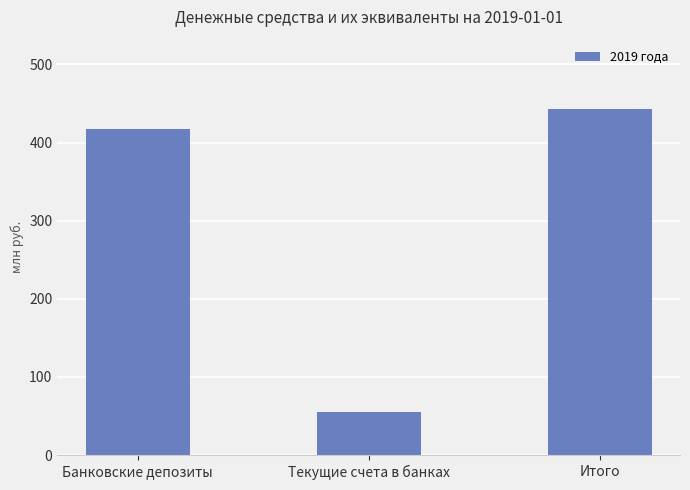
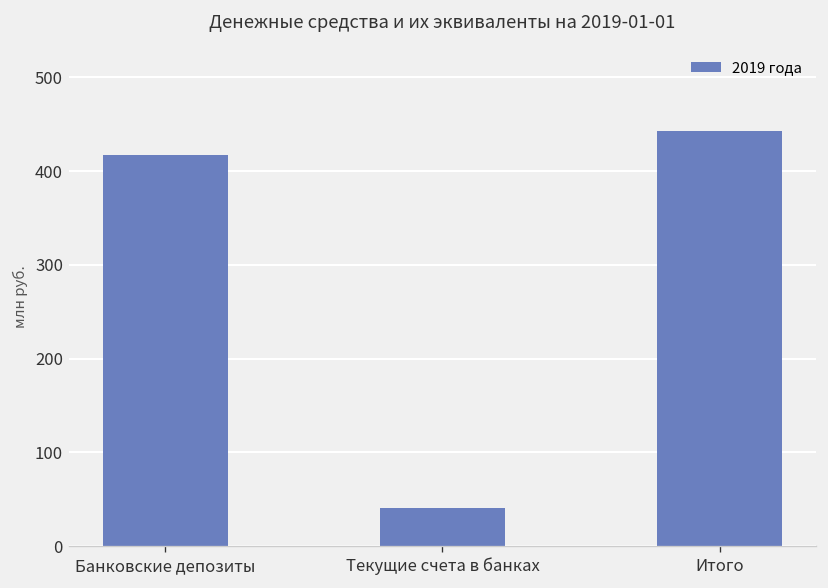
  {
    "Банковские депозиты": 420,
-   "Текущие счета в банках": 60,
+   "Текущие счета в банках": 40,
    "Итого": 440
  }
